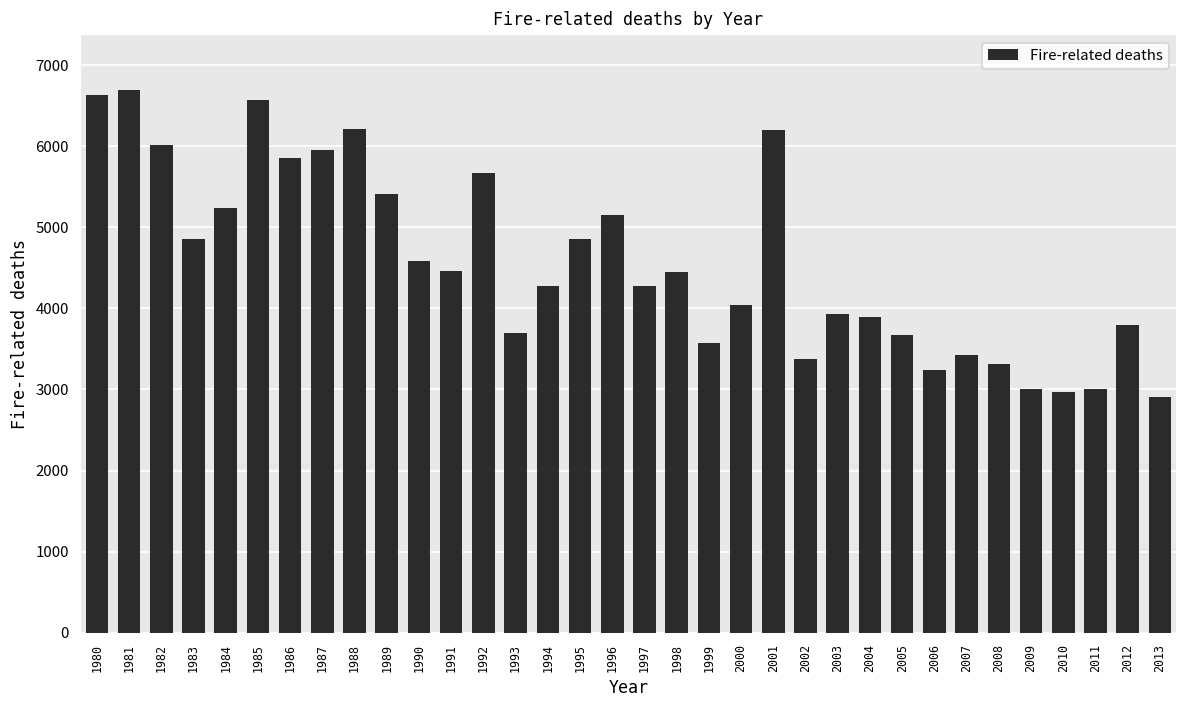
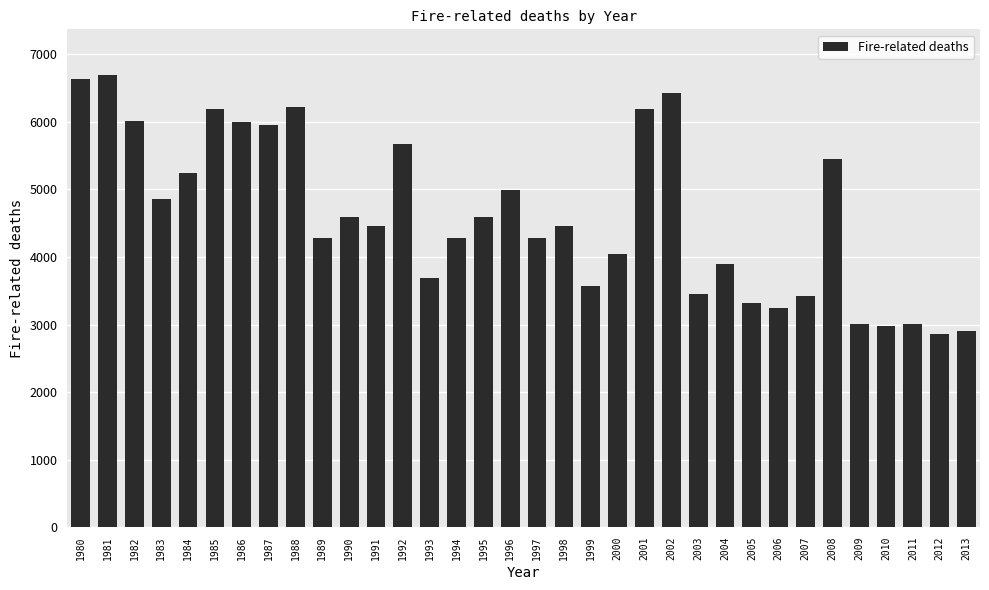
  {
    "1980": 6600,
    "1981": 6700,
    "1982": 6000,
    "1983": 4900,
    "1984": 5200,
-   "1985": 6600,
-   "1986": 5900,
+   "1985": 6200,
+   "1986": 6000,
    "1987": 6000,
    "1988": 6200,
-   "1989": 5400,
+   "1989": 4300,
    "1990": 4600,
    "1991": 4500,
    "1992": 5700,
    "1993": 3700,
    "1994": 4300,
-   "1995": 4900,
-   "1996": 5100,
+   "1995": 4600,
+   "1996": 5000,
    "1997": 4300,
    "1998": 4500,
    "1999": 3600,
    "2000": 4000,
    "2001": 6200,
-   "2002": 3400,
-   "2003": 3900,
+   "2002": 6400,
+   "2003": 3500,
    "2004": 3900,
-   "2005": 3700,
+   "2005": 3300,
    "2006": 3200,
    "2007": 3400,
-   "2008": 3300,
+   "2008": 5400,
    "2009": 3000,
    "2010": 3000,
    "2011": 3000,
-   "2012": 3800,
+   "2012": 2900,
    "2013": 2900
  }
